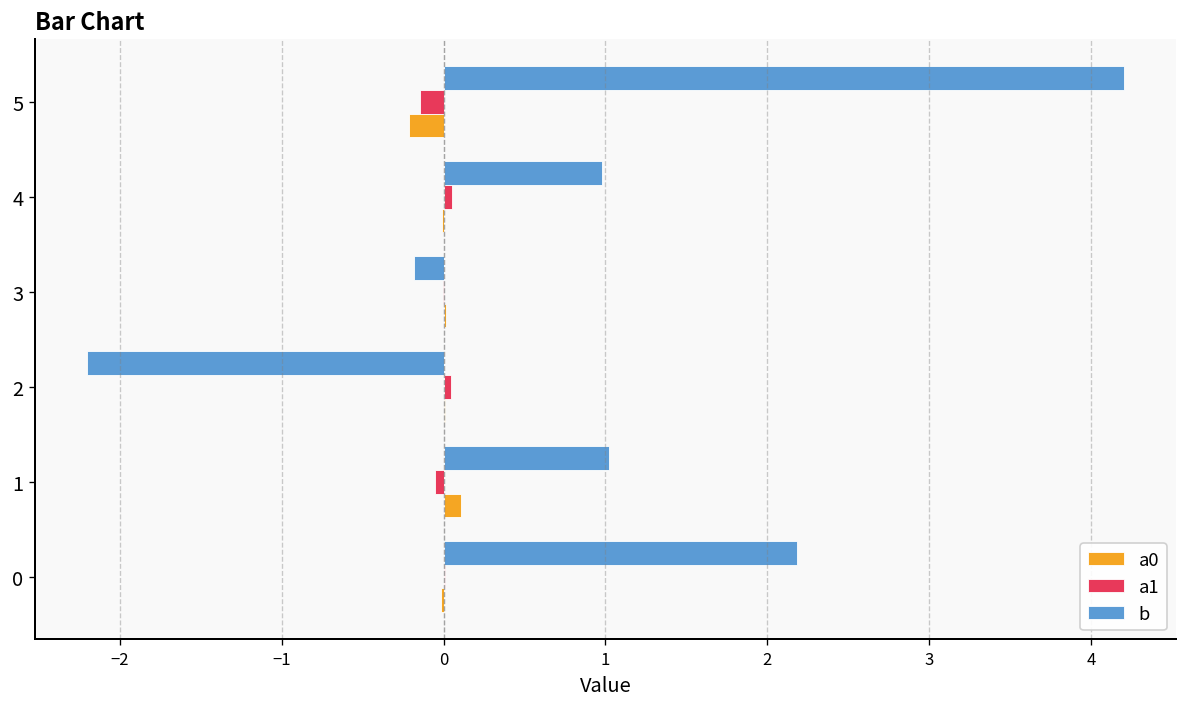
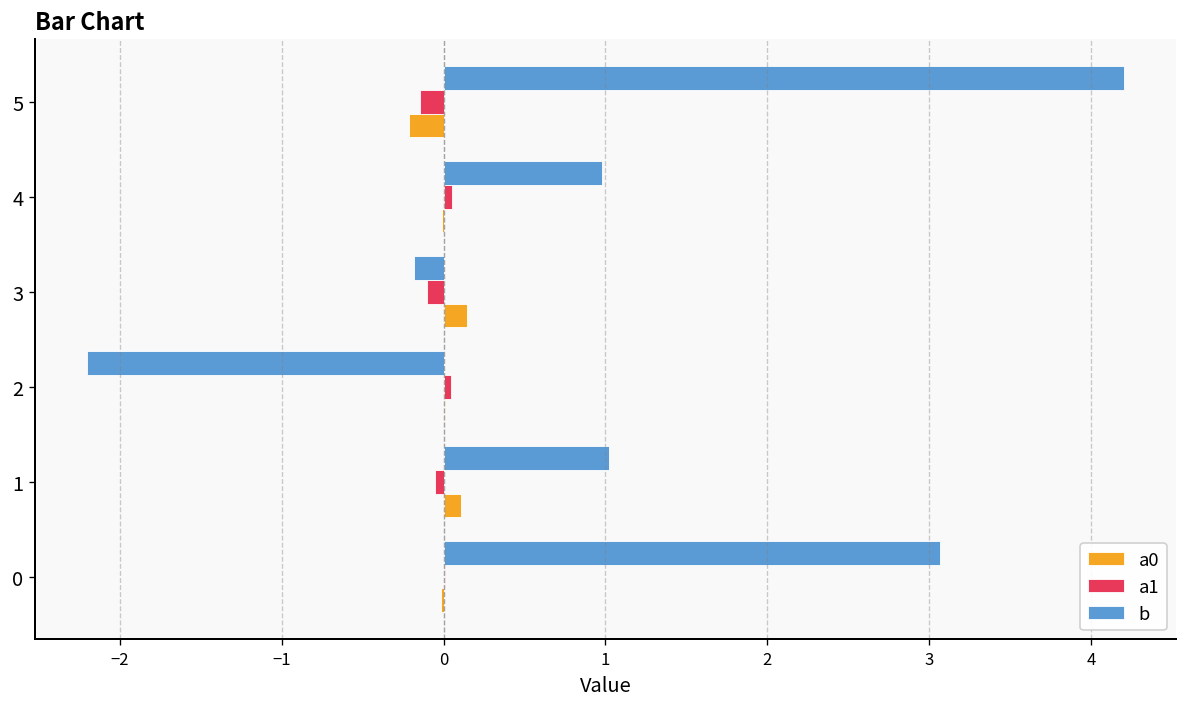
  {
    "a0": {
      "5": -0.22,
-     "3": 0.01,
+     "3": 0.14,
      "1": 0.11
    },
    "a1": {
      "5": -0.14,
      "4": 0.05,
-     "3": -0.01,
+     "3": -0.10,
      "2": 0.05,
      "1": -0.05
    },
    "b": {
      "5": 4.20,
      "4": 0.98,
      "3": -0.18,
      "2": -2.20,
      "1": 1.02,
-     "0": 2.18
+     "0": 3.06
    }
  }
